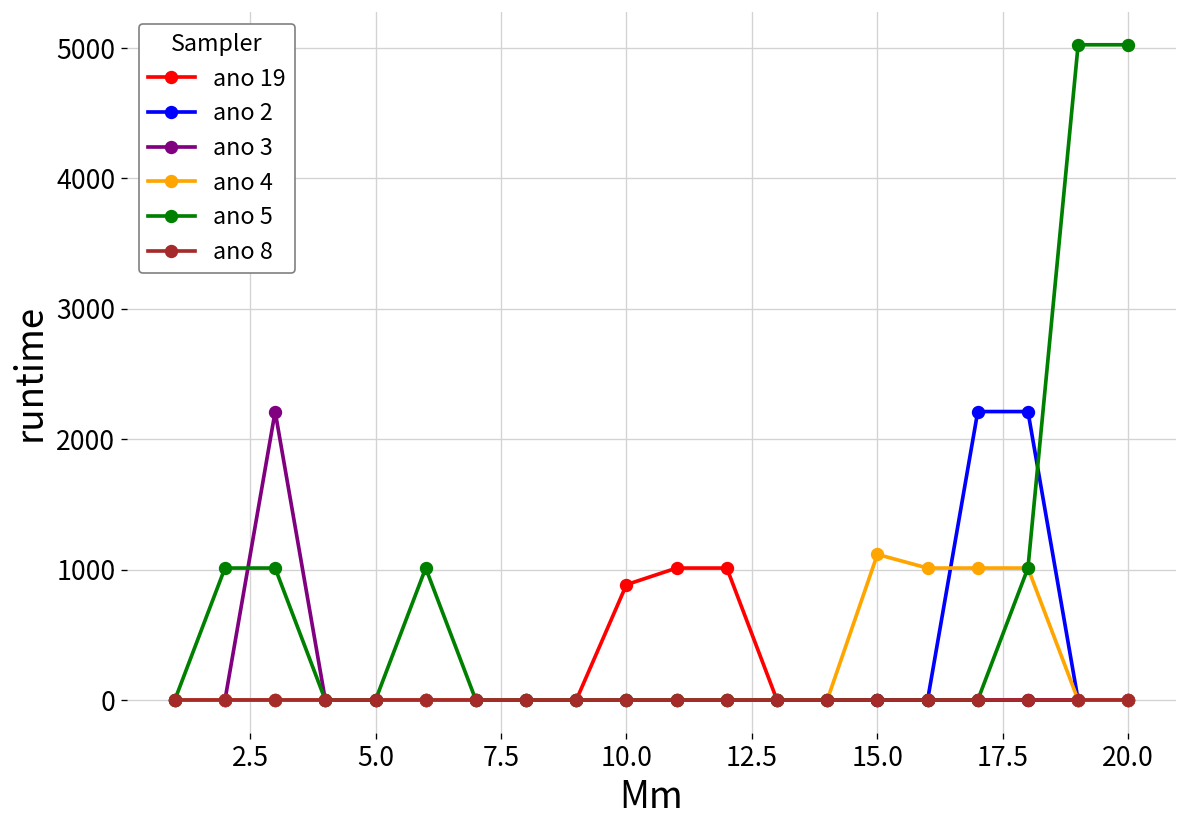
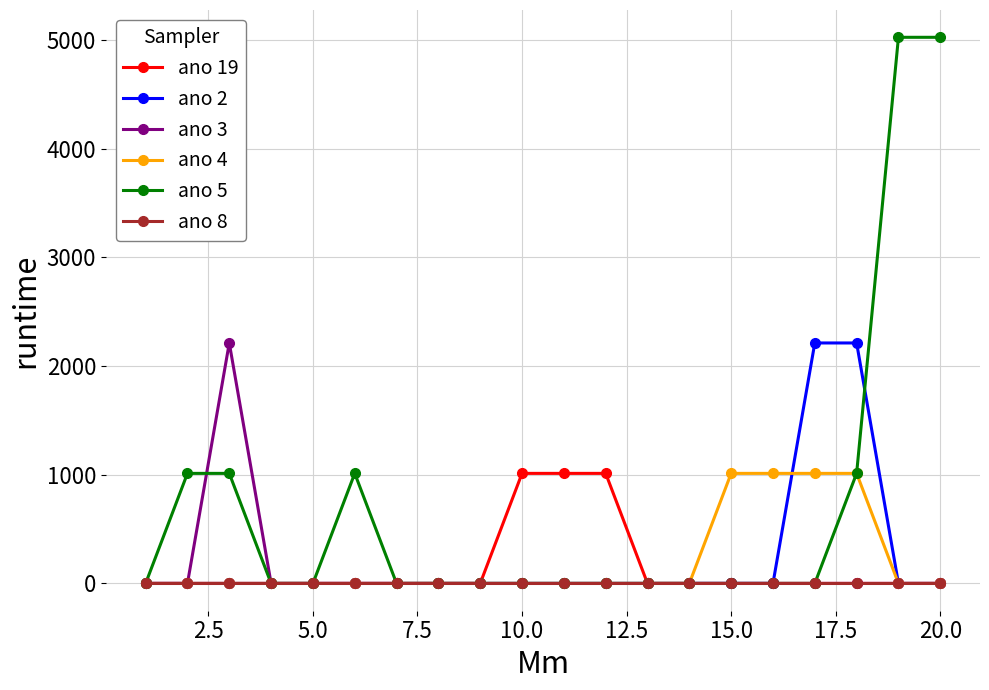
  {
    "ano 19": {
-     "10.0": 890
+     "10.0": 1010
    },
    "ano 4": {
-     "15.0": 1120
+     "15.0": 1010
    },
    "ano 5": {
      "20.0": 5030
    }
  }
